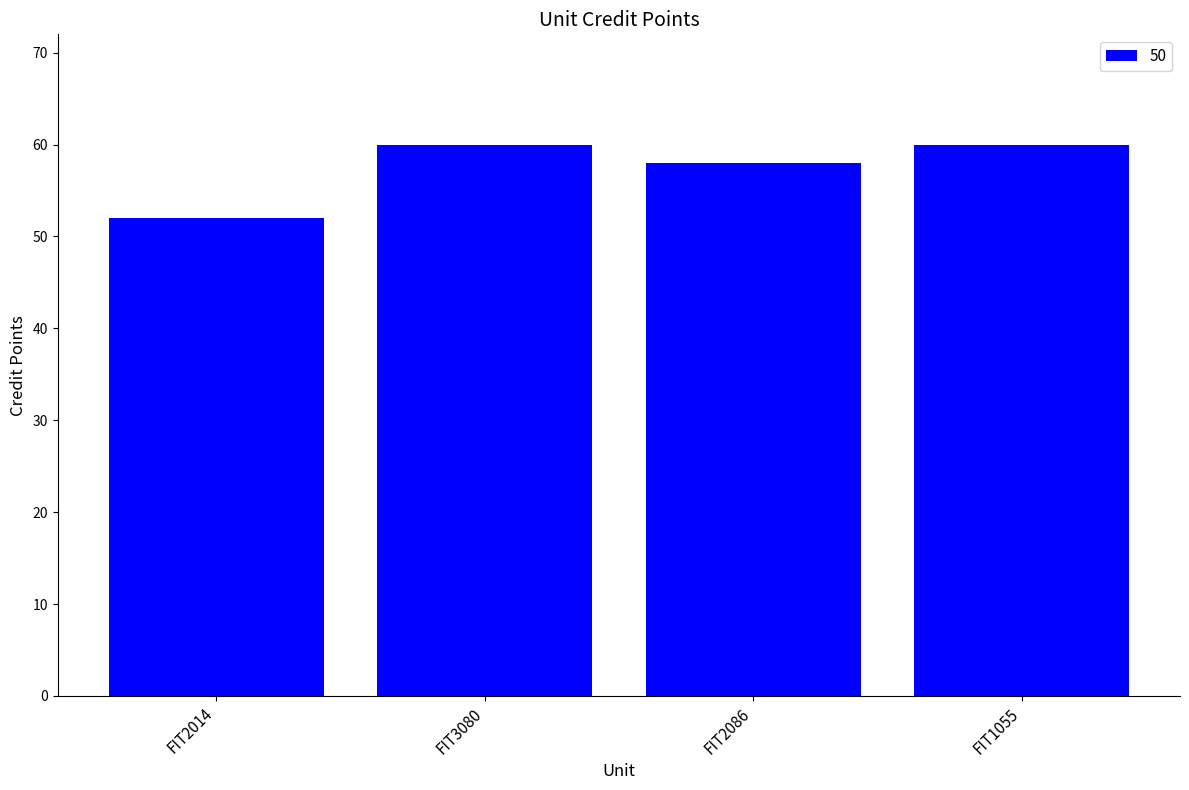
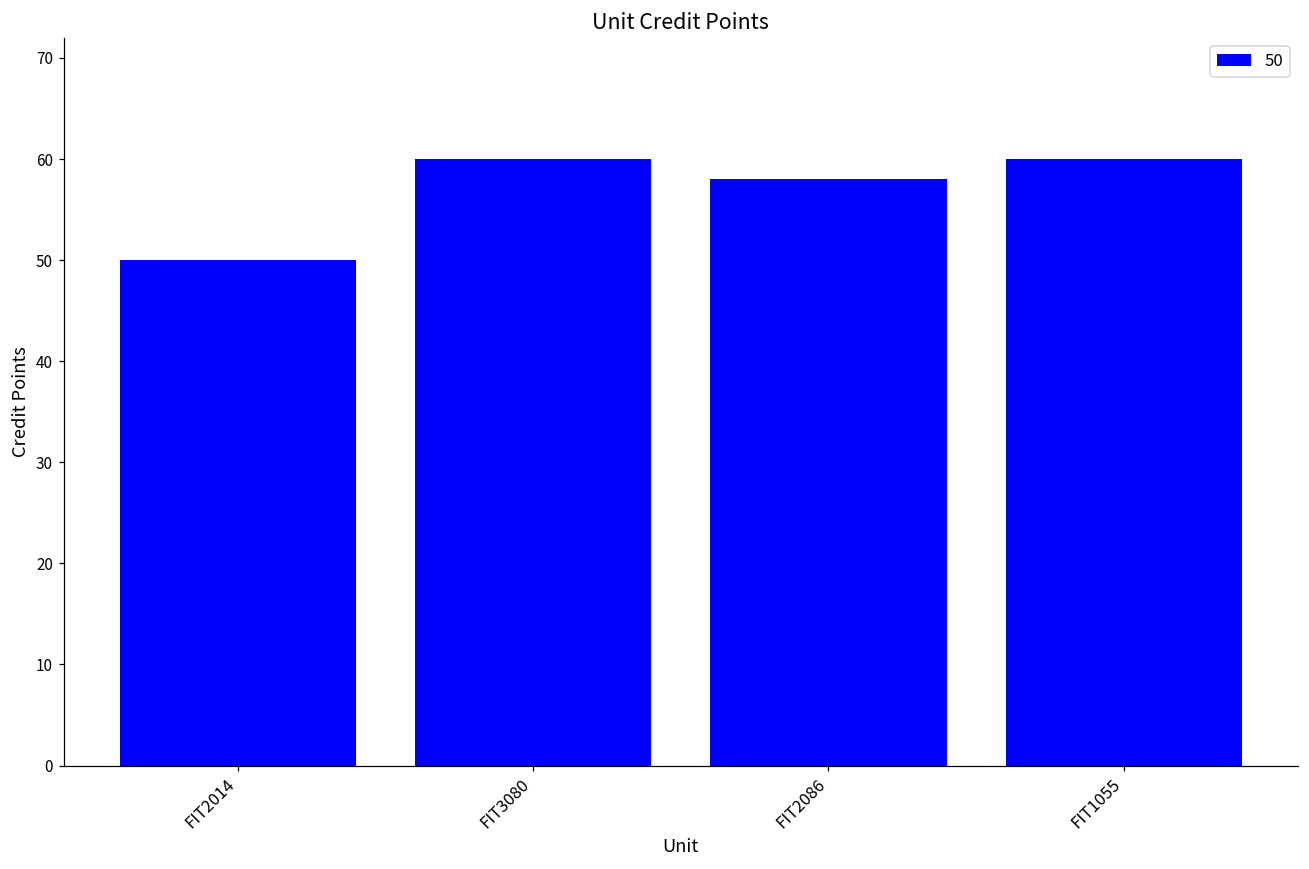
  {
-   "FIT2014": 52,
+   "FIT2014": 50,
    "FIT3080": 60,
    "FIT2086": 58,
    "FIT1055": 60
  }
